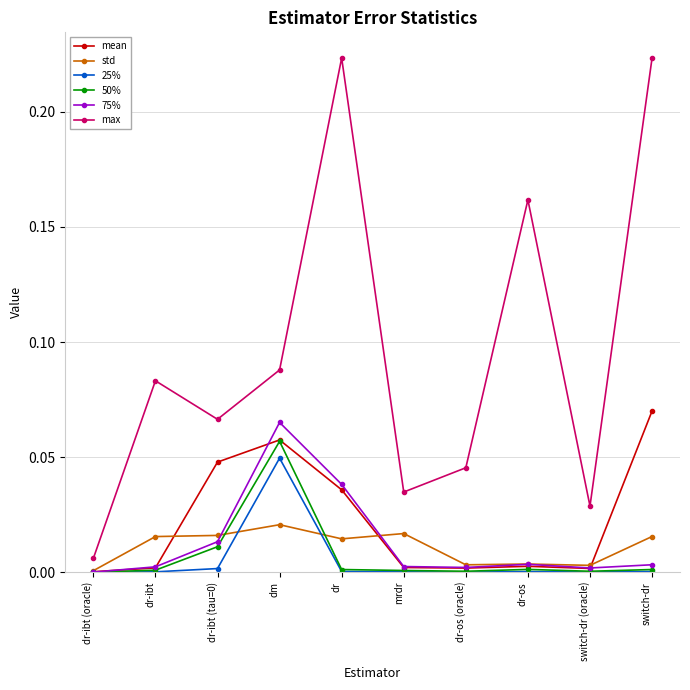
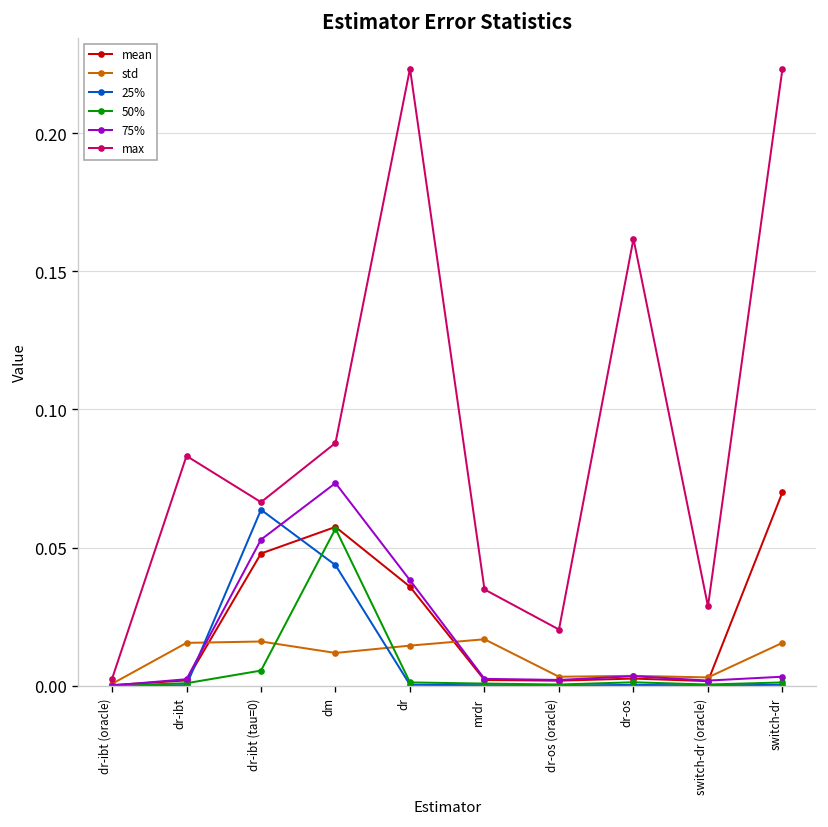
  {
    "mean": {
      "dr-ibt (tau=0)": 0.048,
      "dr": 0.036,
      "switch-dr": 0.070
    },
    "std": {
      "dr-ibt": 0.015,
      "dr-ibt (tau=0)": 0.016,
-     "dm": 0.021,
+     "dm": 0.012,
      "dr": 0.015,
      "mrdr": 0.017,
      "dr-os (oracle)": 0.003,
      "switch-dr (oracle)": 0.003,
      "switch-dr": 0.016
    },
    "25%": {
-     "dr-ibt (tau=0)": 0.002,
-     "dm": 0.050
+     "dr-ibt (tau=0)": 0.064,
+     "dm": 0.044
    },
    "50%": {
-     "dr-ibt (tau=0)": 0.011
+     "dr-ibt (tau=0)": 0.005
    },
    "75%": {
-     "dr-ibt (tau=0)": 0.013,
-     "dm": 0.065,
+     "dr-ibt (tau=0)": 0.053,
+     "dm": 0.073,
      "dr": 0.038,
      "switch-dr": 0.003
    },
    "max": {
-     "dr-ibt (oracle)": 0.006,
+     "dr-ibt (oracle)": 0.002,
      "dr-ibt": 0.083,
      "dr-ibt (tau=0)": 0.066,
      "dm": 0.088,
      "dr": 0.223,
      "mrdr": 0.035,
-     "dr-os (oracle)": 0.045,
+     "dr-os (oracle)": 0.020,
      "dr-os": 0.162,
      "switch-dr (oracle)": 0.029,
      "switch-dr": 0.223
    }
  }
